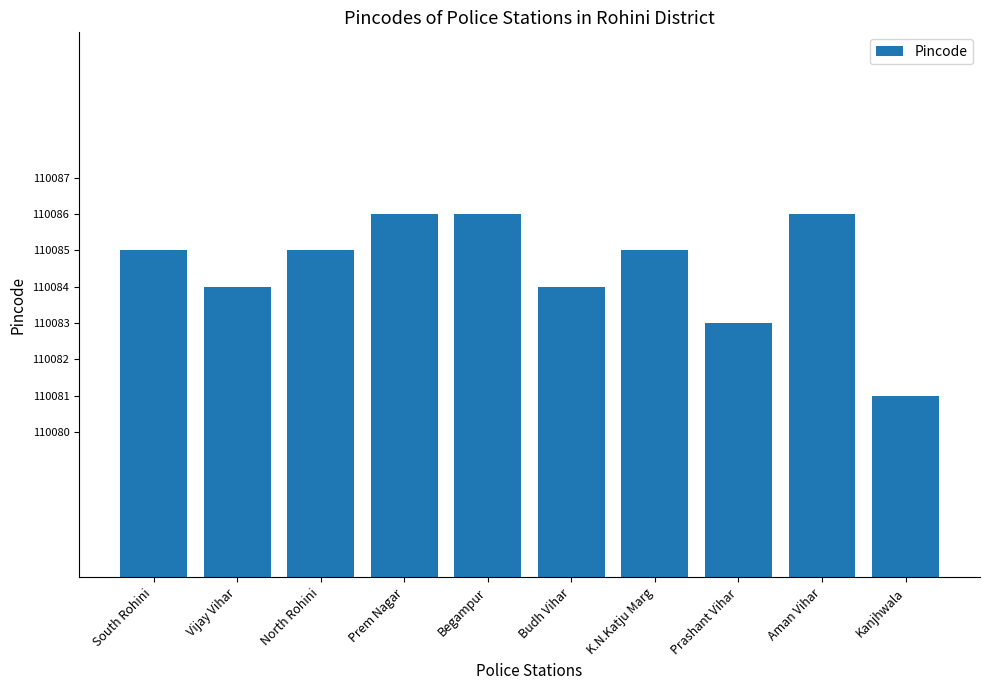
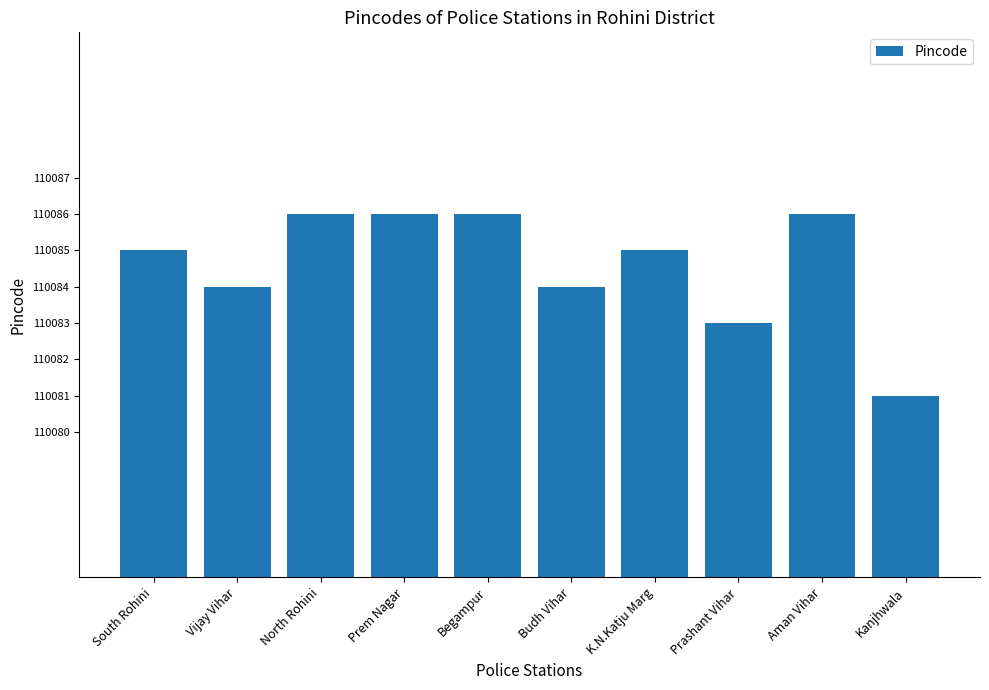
  {
    "South Rohini": 110085,
    "Vijay Vihar": 110084,
-   "North Rohini": 110085,
+   "North Rohini": 110086,
    "Prem Nagar": 110086,
    "Begampur": 110086,
    "Budh Vihar": 110084,
    "K.N.Katju Marg": 110085,
    "Prashant Vihar": 110083,
    "Aman Vihar": 110086,
    "Kanjhwala": 110081
  }
